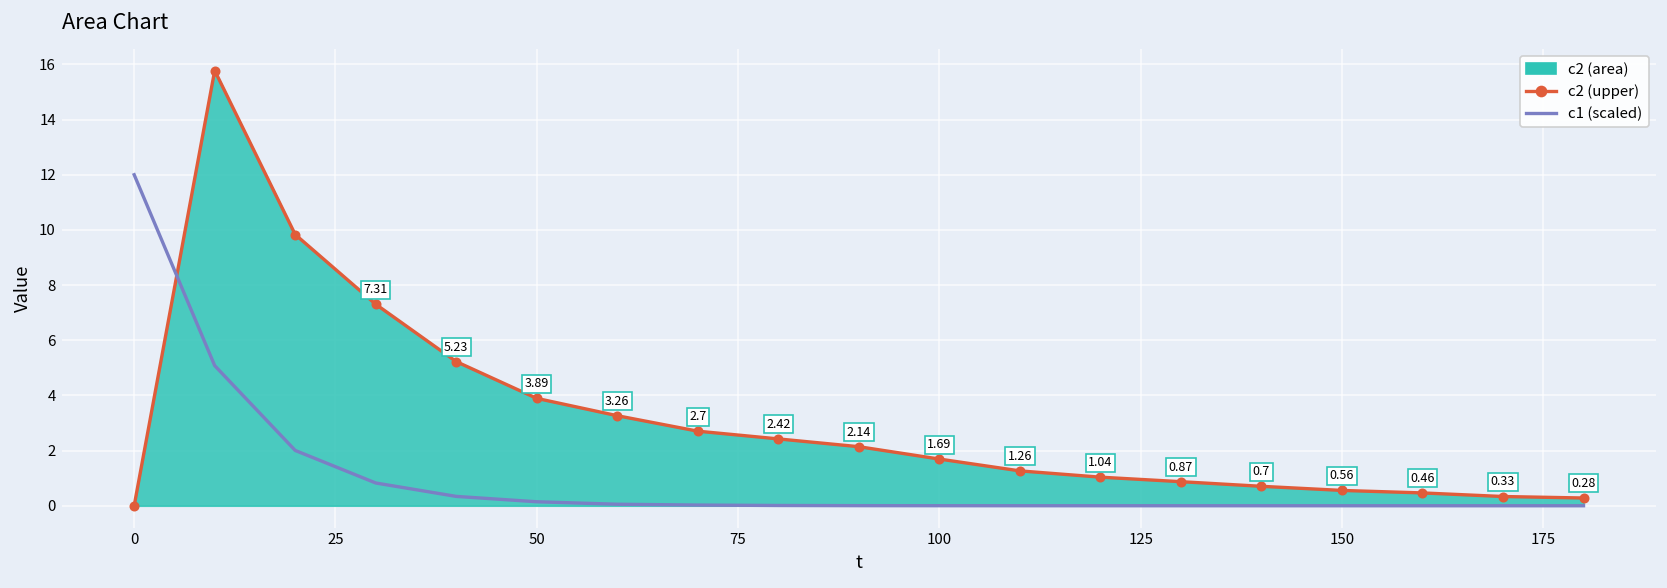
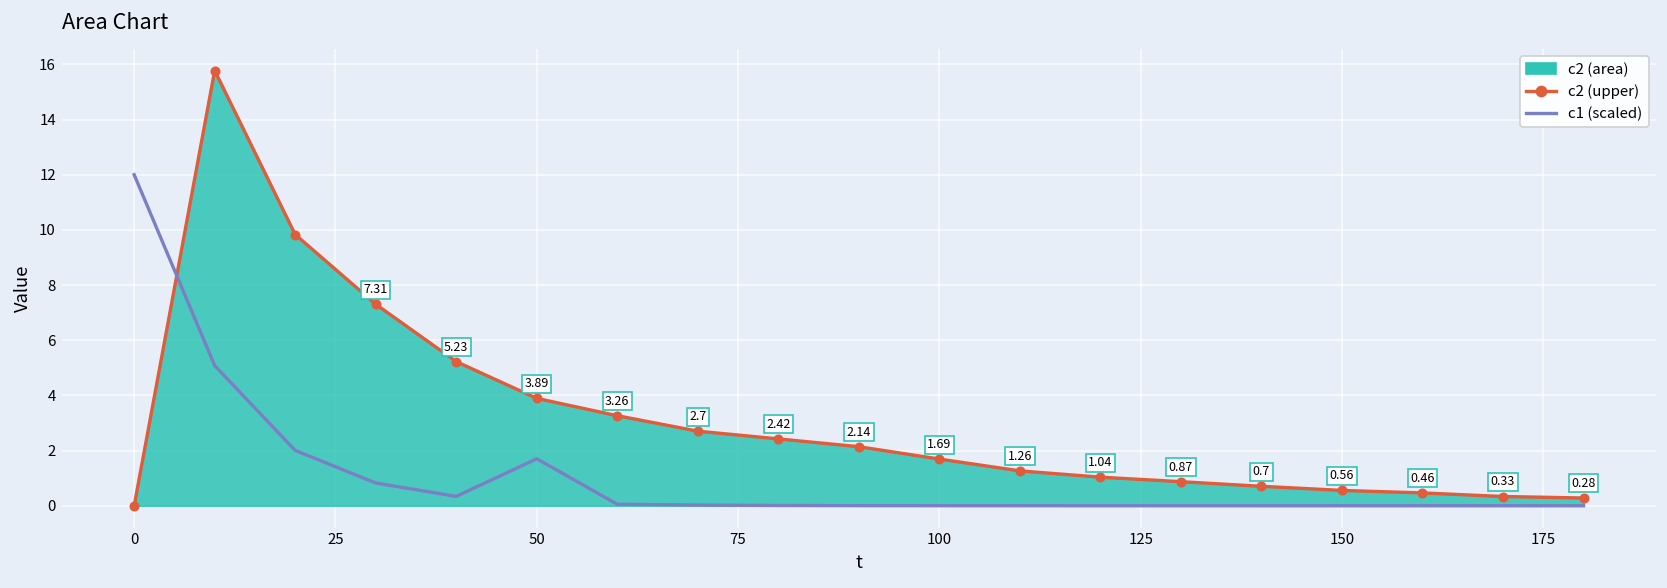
  {
    "c1 (scaled)": {
      "0": 12.0,
-     "50": 0.1,
+     "50": 1.7,
      "100": 0.0,
      "150": 0.0
    }
  }
